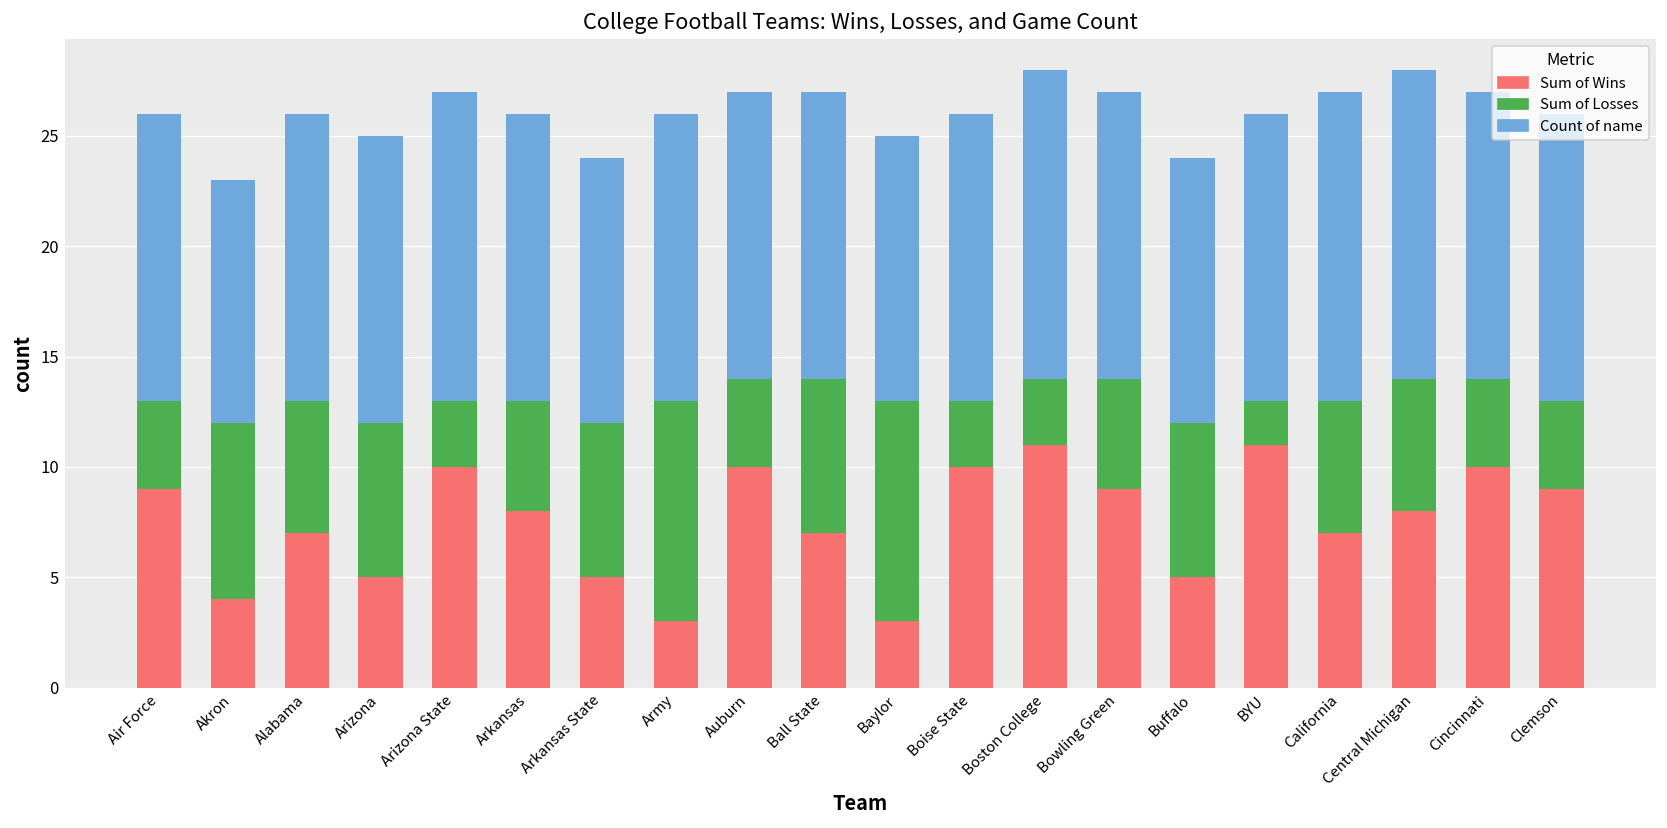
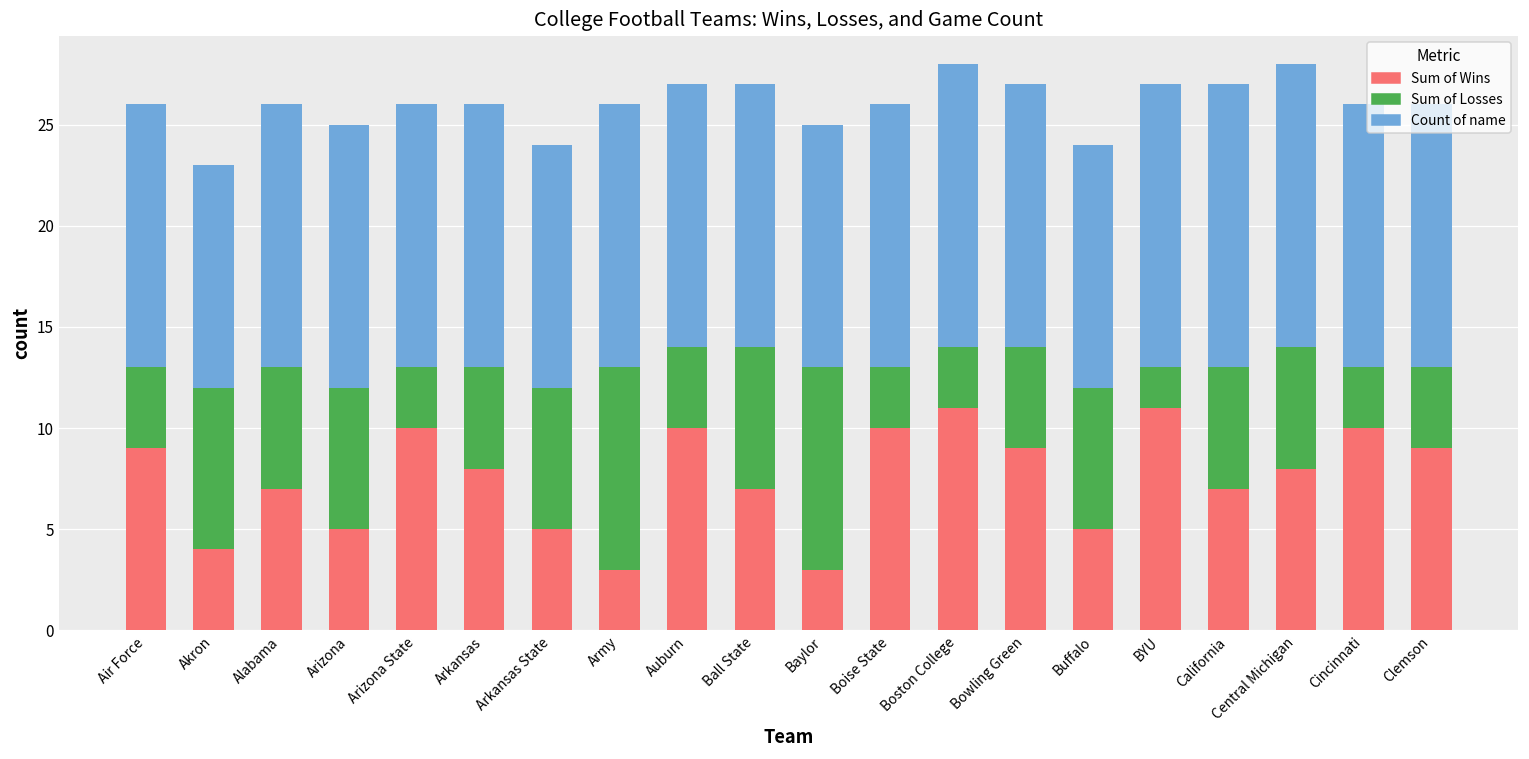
  {
    "Sum of Wins": {
      "Air Force": 9,
      "Akron": 4,
      "Alabama": 7,
      "Arizona": 5,
      "Arizona State": 10,
      "Arkansas": 8,
      "Arkansas State": 5,
      "Army": 3,
      "Auburn": 10,
      "Ball State": 7,
      "Baylor": 3,
      "Boise State": 10,
      "Boston College": 11,
      "Bowling Green": 9,
      "Buffalo": 5,
      "BYU": 11,
      "California": 7,
      "Central Michigan": 8,
      "Cincinnati": 10,
      "Clemson": 9
    },
    "Sum of Losses": {
-     "Cincinnati": 4
+     "Cincinnati": 3
    },
    "Count of name": {
      "Air Force": 13,
      "Akron": 11,
      "Alabama": 13,
      "Arizona": 13,
-     "Arizona State": 14,
+     "Arizona State": 13,
      "Arkansas": 13,
      "Arkansas State": 12,
      "Army": 13,
      "Auburn": 13,
      "Ball State": 13,
      "Baylor": 12,
      "Boise State": 13,
      "Boston College": 14,
      "Bowling Green": 13,
      "Buffalo": 12,
-     "BYU": 13,
+     "BYU": 14,
      "California": 14,
      "Central Michigan": 14,
      "Cincinnati": 13
    }
  }
